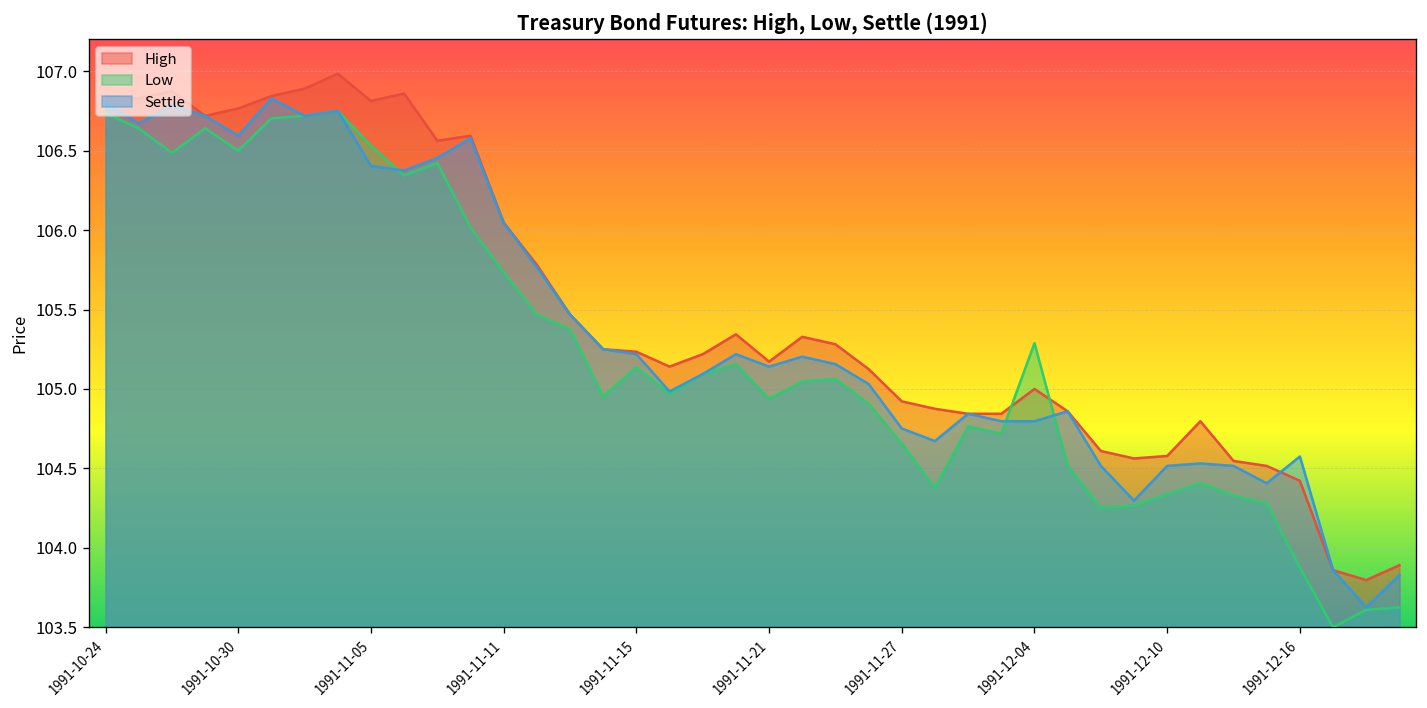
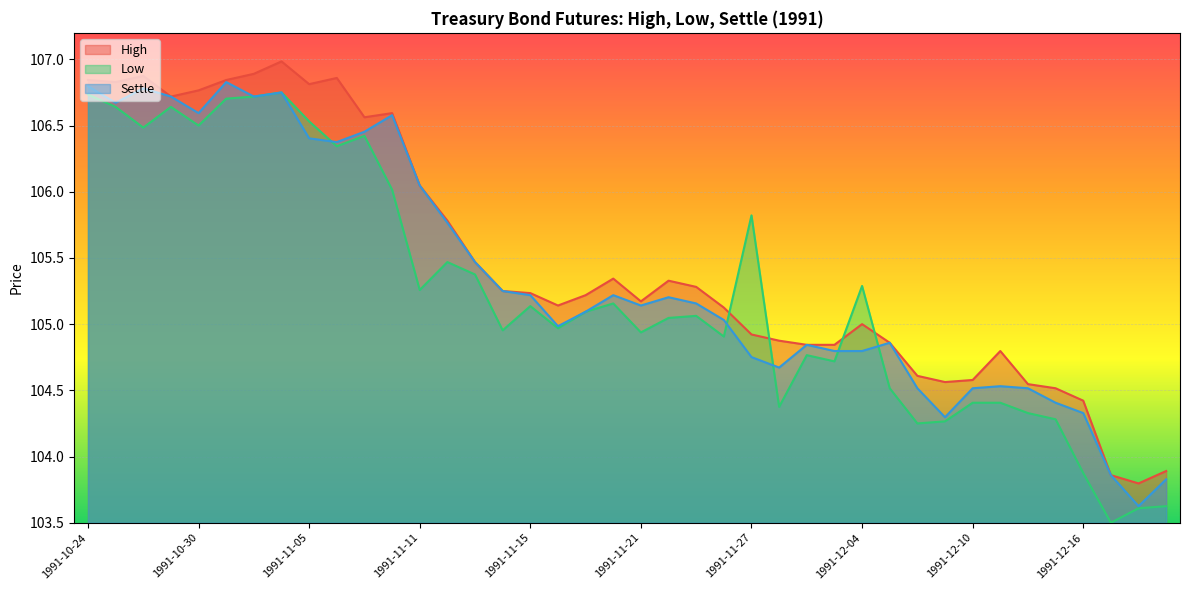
  {
    "High": {
      "1991-10-30": 106.77,
      "1991-11-05": 106.81,
      "1991-11-21": 105.17,
      "1991-11-27": 104.92,
      "1991-12-04": 105.00,
      "1991-12-10": 104.58,
      "1991-12-16": 104.42
    },
    "Low": {
      "1991-10-30": 106.50,
      "1991-11-05": 106.53,
-     "1991-11-11": 105.73,
+     "1991-11-11": 105.26,
      "1991-11-15": 105.14,
      "1991-11-21": 104.94,
-     "1991-11-27": 104.66,
+     "1991-11-27": 105.82,
      "1991-12-04": 105.29,
-     "1991-12-10": 104.34,
+     "1991-12-10": 104.41,
      "1991-12-16": 103.88
    },
    "Settle": {
      "1991-10-30": 106.59,
      "1991-11-05": 106.40,
      "1991-11-21": 105.14,
      "1991-11-27": 104.75,
      "1991-12-04": 104.80,
      "1991-12-10": 104.52,
-     "1991-12-16": 104.57
+     "1991-12-16": 104.33
    }
  }
